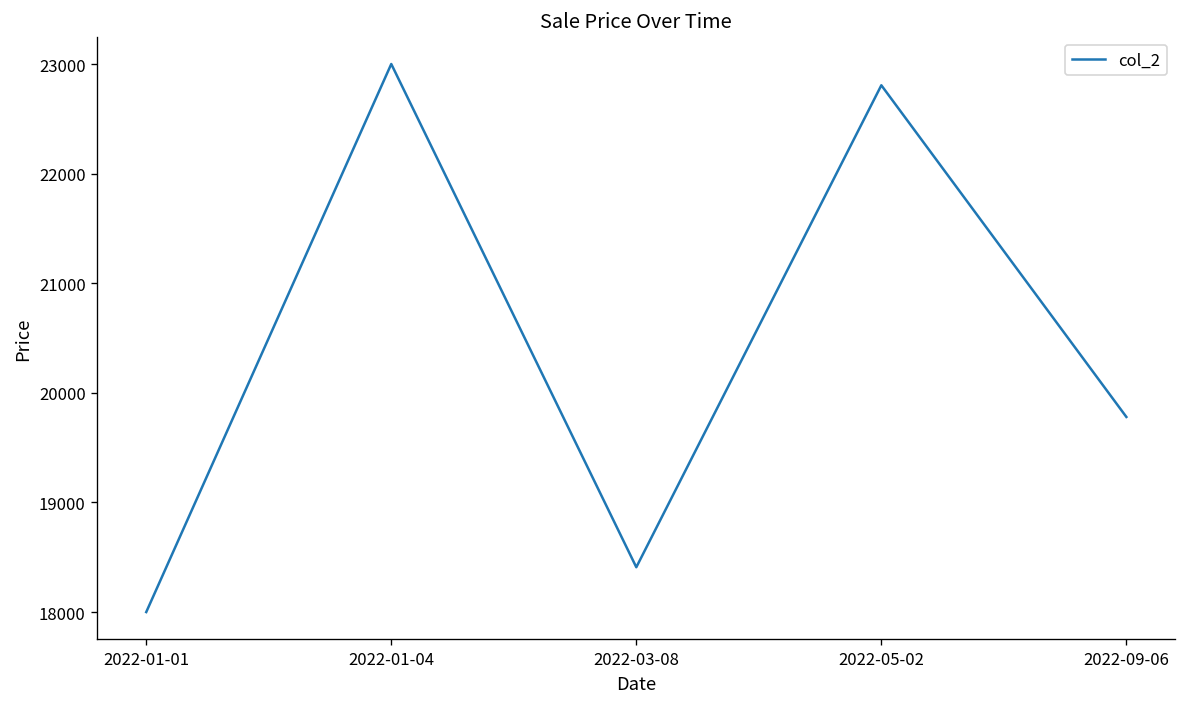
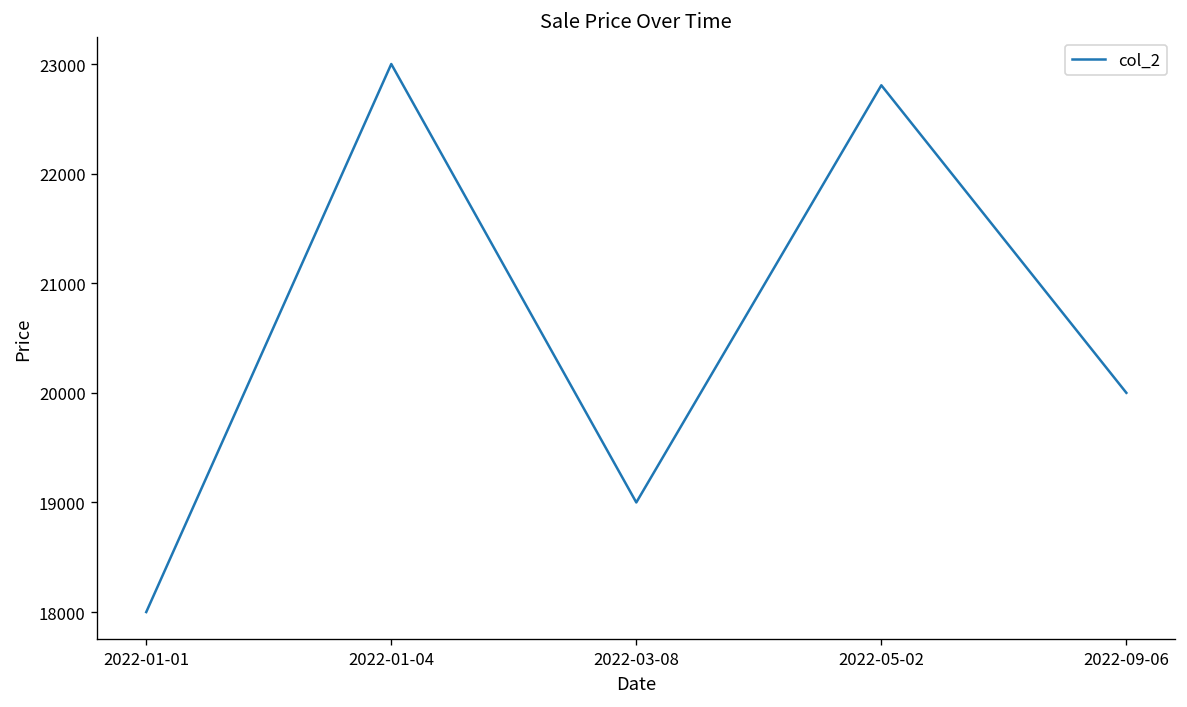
  {
    "2022-01-01": 18000,
    "2022-01-04": 23000,
-   "2022-03-08": 18400,
+   "2022-03-08": 19000,
    "2022-05-02": 22800,
-   "2022-09-06": 19800
+   "2022-09-06": 20000
  }
